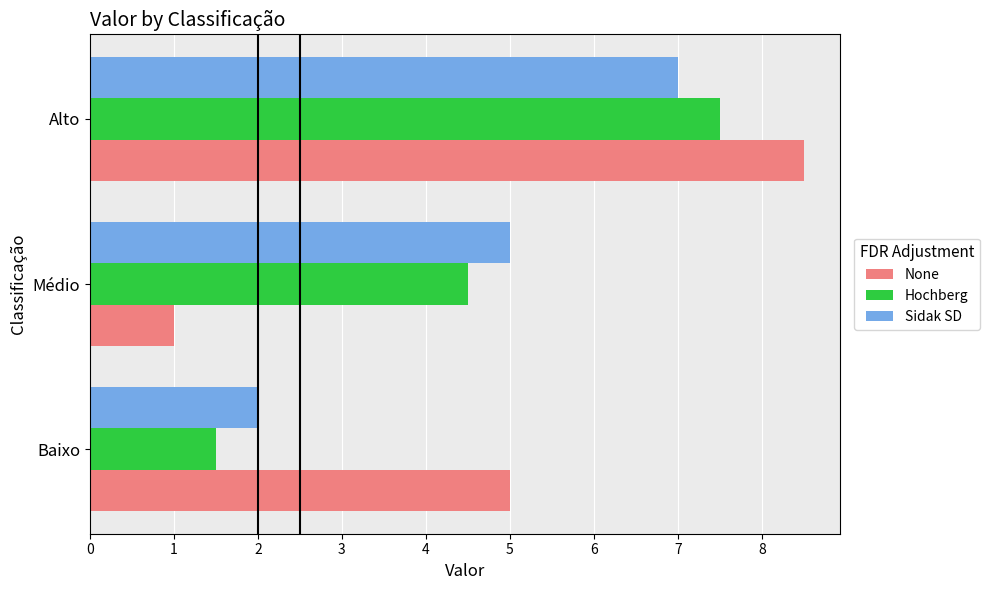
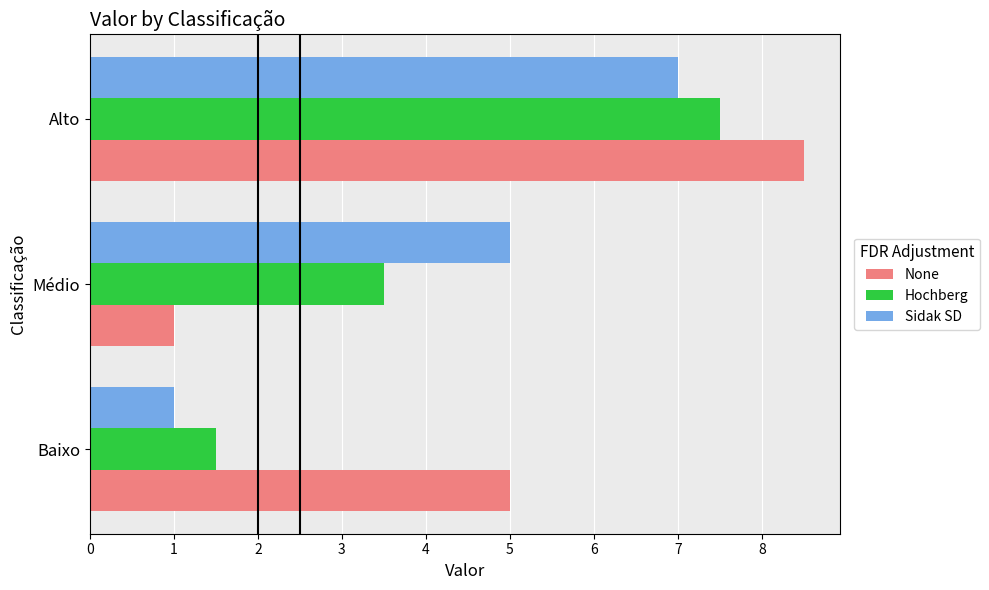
  {
    "None": {
      "Alto": 8.5,
      "Médio": 1.0,
      "Baixo": 5.0
    },
    "Hochberg": {
      "Alto": 7.5,
-     "Médio": 4.5,
+     "Médio": 3.5,
      "Baixo": 1.5
    },
    "Sidak SD": {
      "Alto": 7,
      "Médio": 5,
-     "Baixo": 2
+     "Baixo": 1
    }
  }
